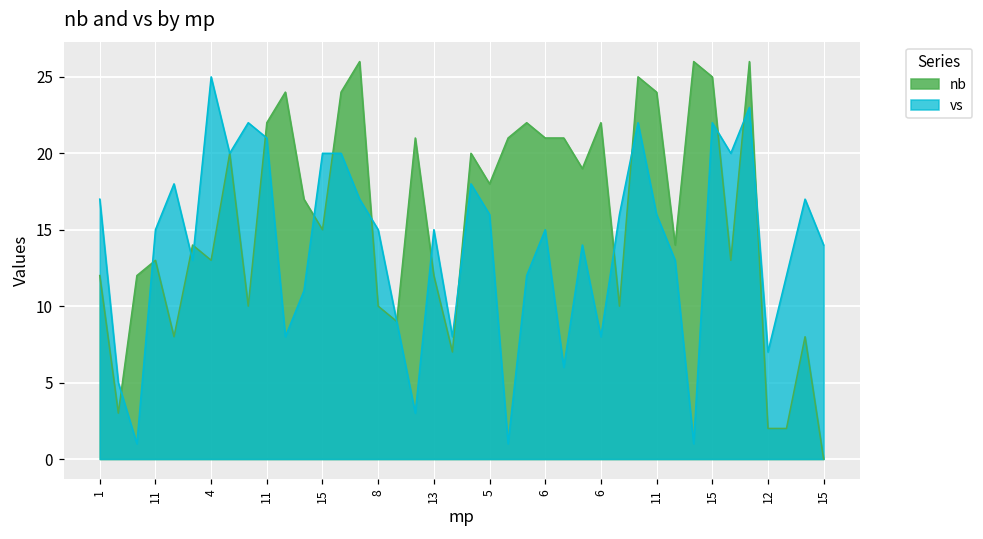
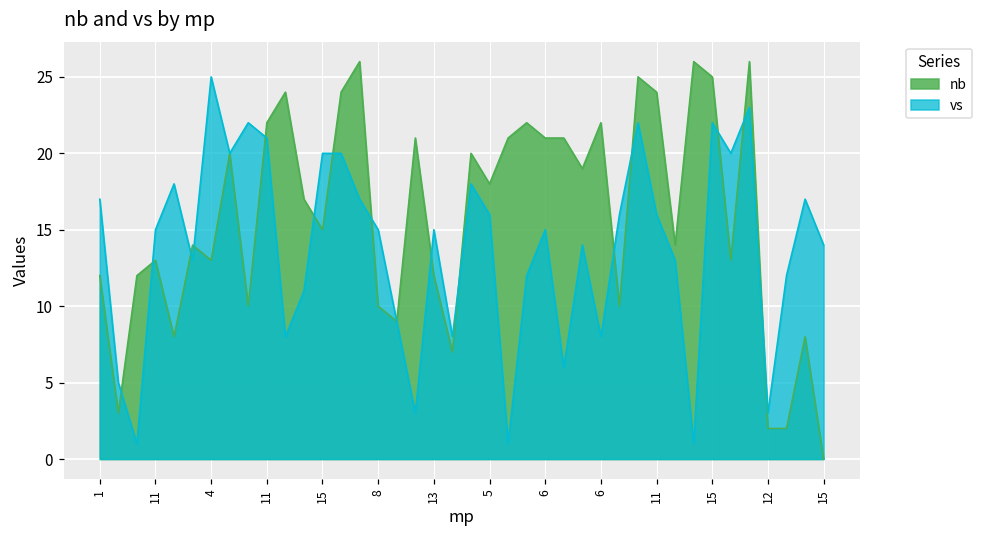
  {
    "nb": {
      "12": 2
    },
    "vs": {
-     "12": 7
+     "12": 3
    }
  }
